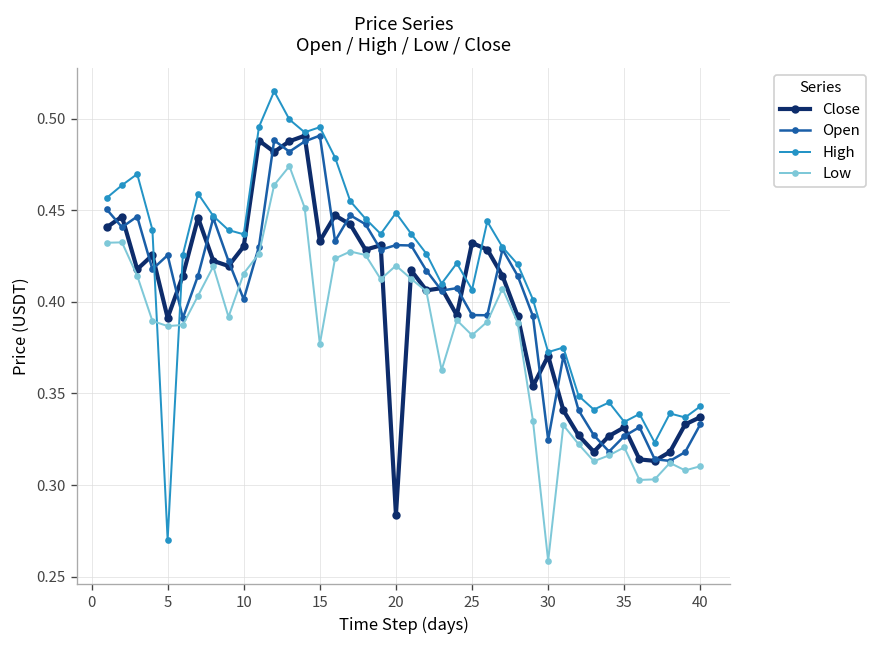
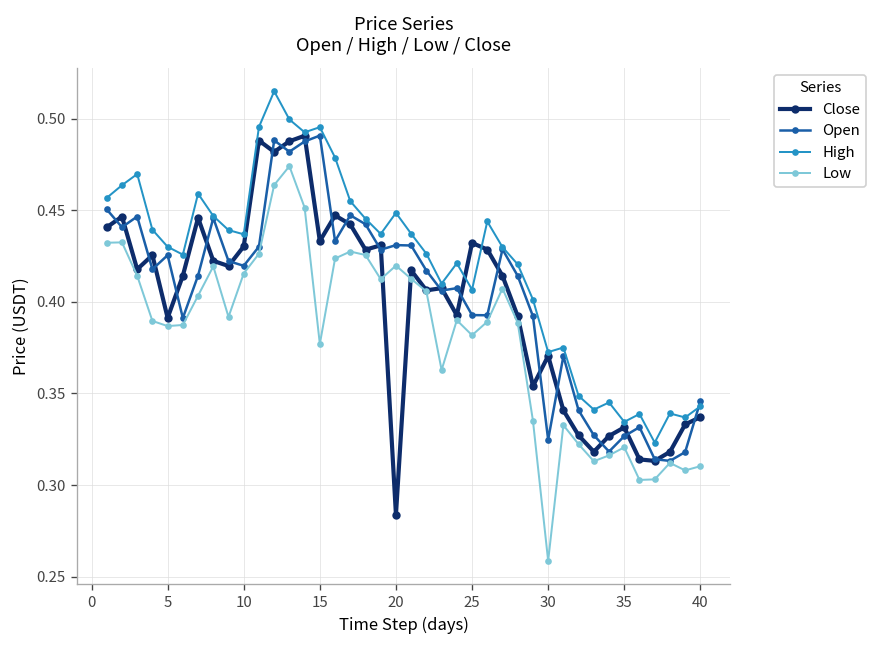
  {
    "Close": {
      "5": 0.391,
      "10": 0.430,
      "15": 0.433,
      "20": 0.284,
      "25": 0.432,
      "30": 0.371,
      "35": 0.332,
      "40": 0.337
    },
    "Open": {
      "5": 0.426,
-     "10": 0.401,
+     "10": 0.420,
      "15": 0.491,
      "20": 0.431,
      "25": 0.393,
      "30": 0.325,
      "35": 0.327,
-     "40": 0.333
+     "40": 0.346
    },
    "High": {
-     "5": 0.270,
+     "5": 0.430,
      "10": 0.437,
      "15": 0.495,
      "20": 0.449,
      "25": 0.407,
      "30": 0.373,
      "35": 0.335,
      "40": 0.343
    },
    "Low": {
      "5": 0.387,
      "10": 0.416,
      "15": 0.377,
      "20": 0.420,
      "25": 0.382,
      "30": 0.259,
      "35": 0.321,
      "40": 0.310
    }
  }
